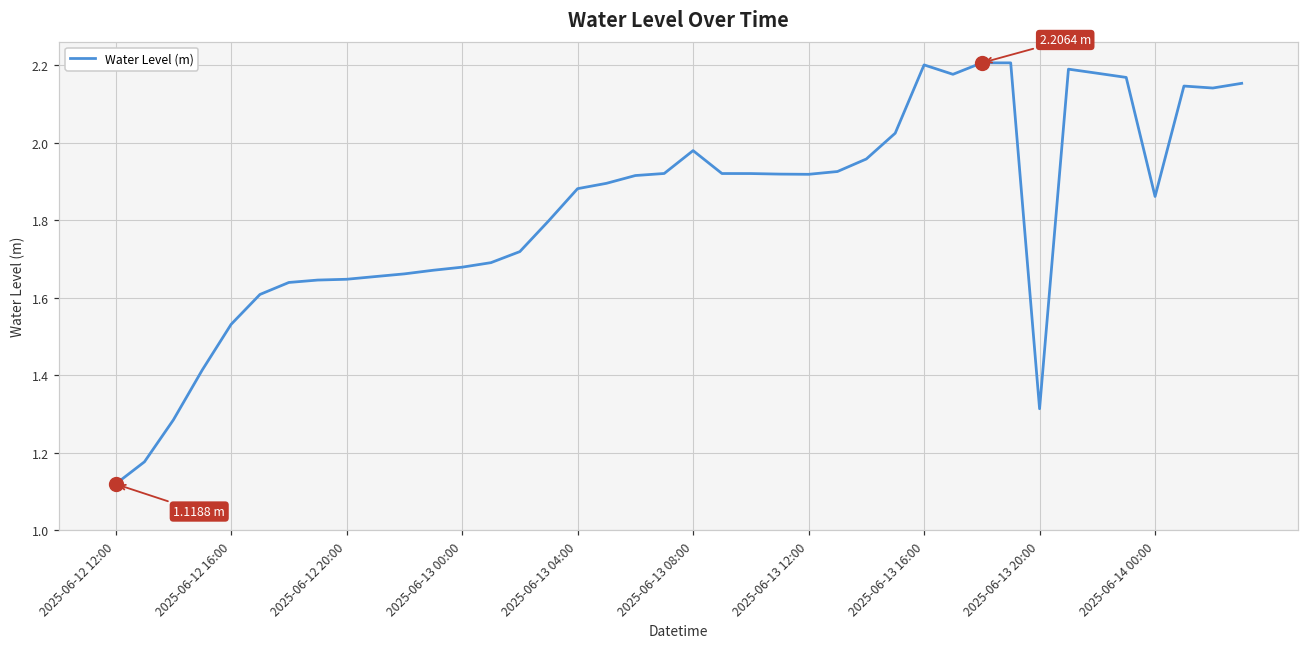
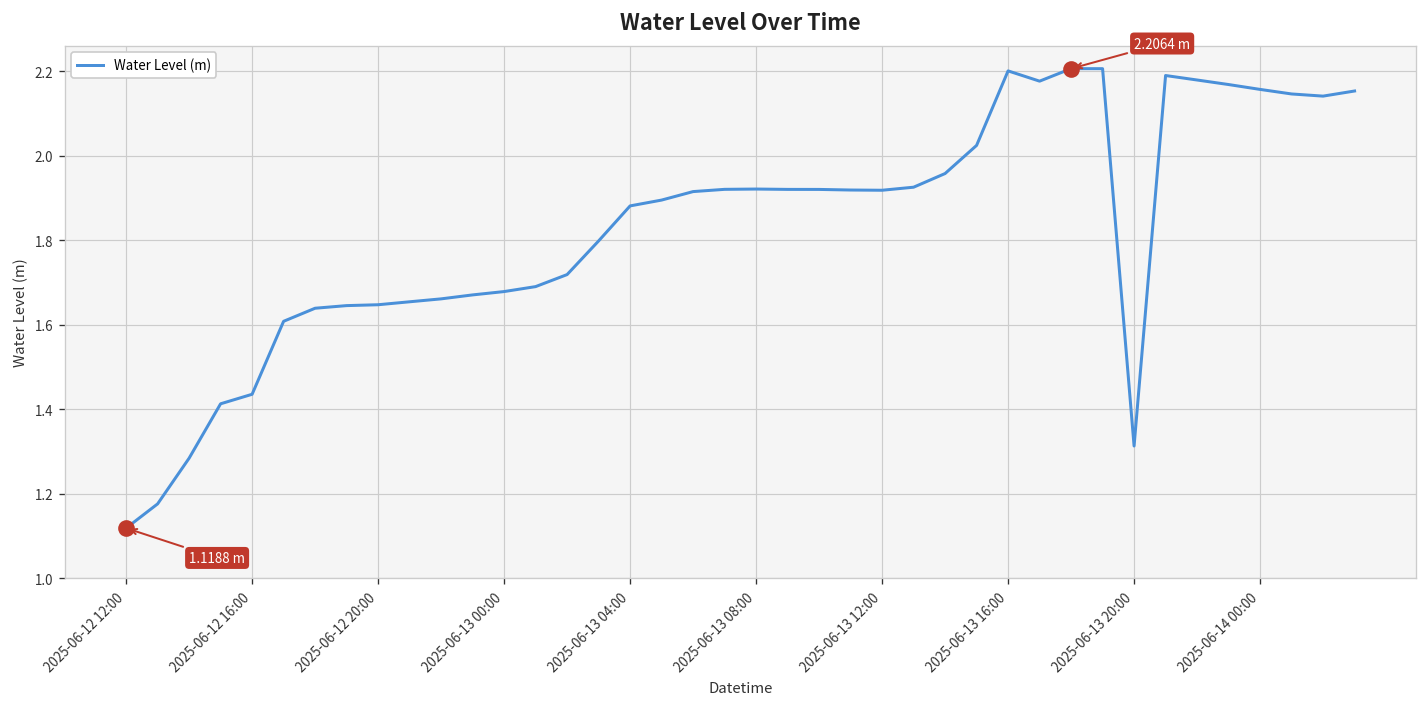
  {
    "Water Level (m)": {
-     "2025-06-12 16:00": 1.53,
+     "2025-06-12 16:00": 1.44,
      "2025-06-12 20:00": 1.65,
      "2025-06-13 00:00": 1.68,
      "2025-06-13 04:00": 1.88,
-     "2025-06-13 08:00": 1.98,
+     "2025-06-13 08:00": 1.92,
      "2025-06-13 12:00": 1.92,
      "2025-06-13 16:00": 2.20,
      "2025-06-13 20:00": 1.31,
-     "2025-06-14 00:00": 1.86
+     "2025-06-14 00:00": 2.16
    }
  }
